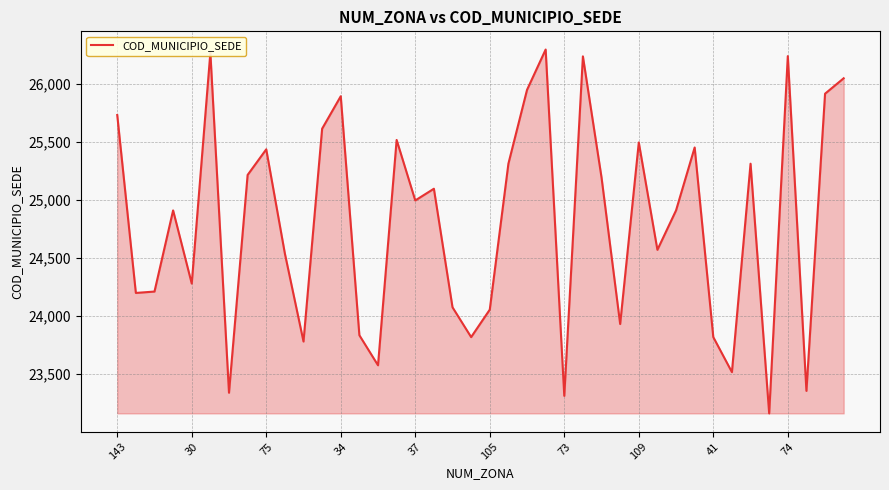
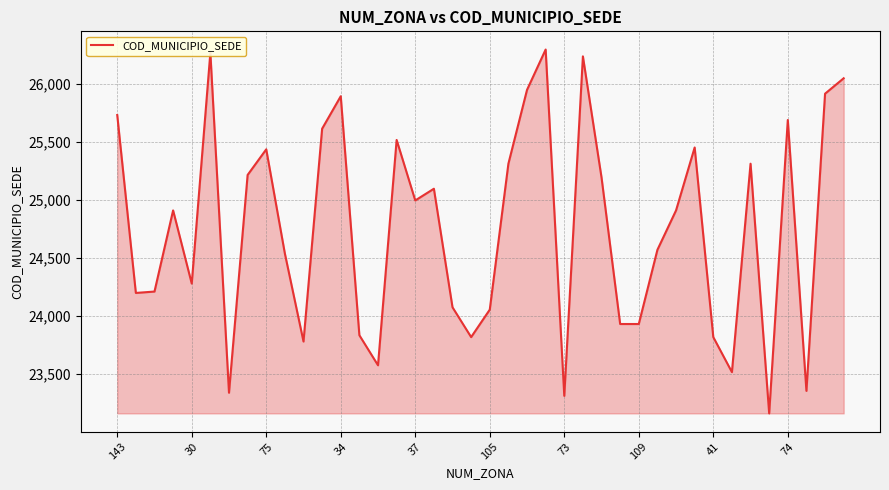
  {
    "143": "25,730",
    "75": "25,440",
    "105": "24,050",
    "73": "23,310",
-   "109": "25,500",
+   "109": "23,930",
    "41": "23,820",
-   "74": "26,240"
+   "74": "25,690"
  }
